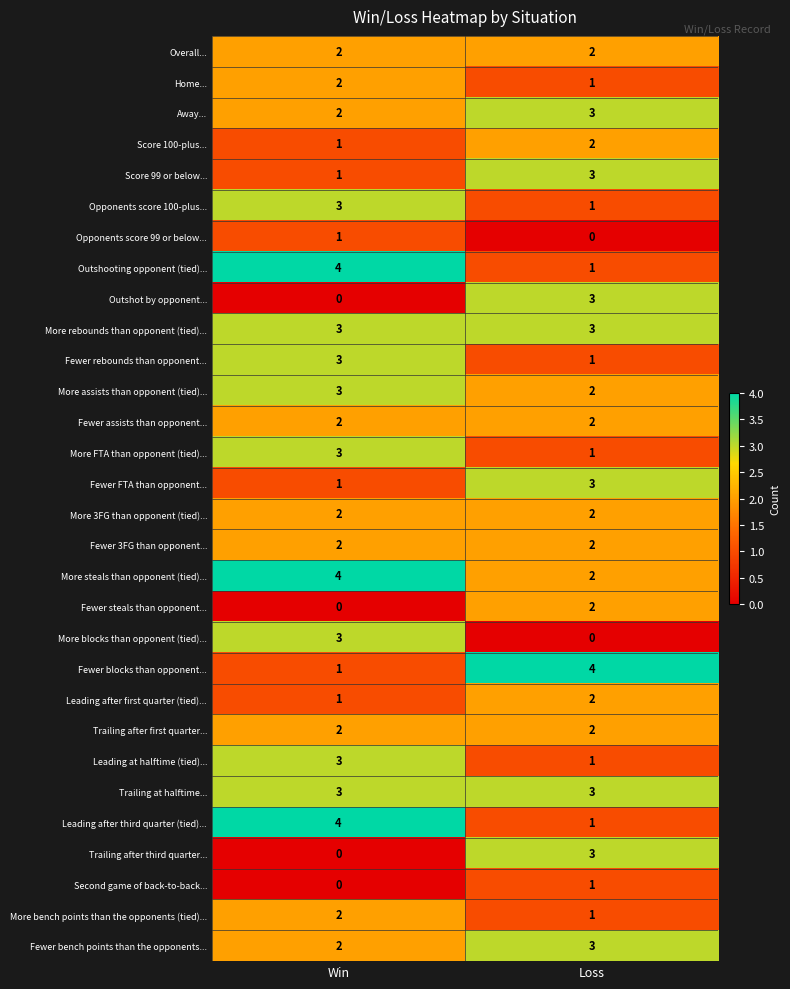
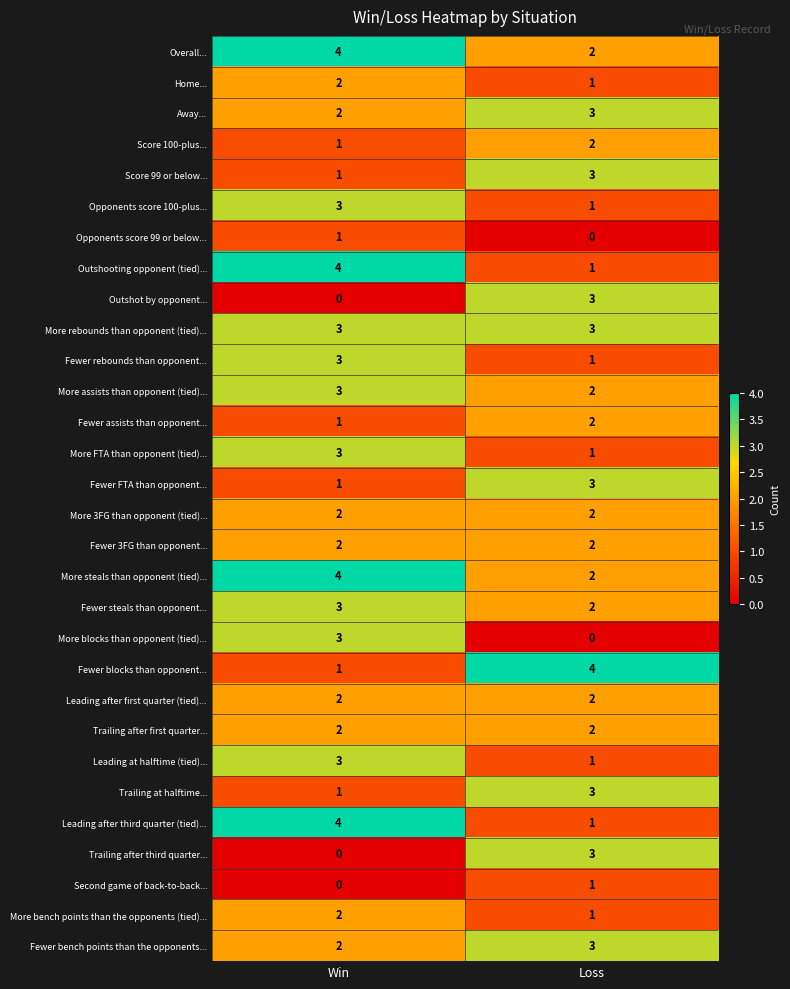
  {
    "Overall...": {
-     "Win": 2,
+     "Win": 4,
      "Loss": 2
    },
    "Home...": {
      "Win": 2,
      "Loss": 1
    },
    "Away...": {
      "Win": 2,
      "Loss": 3
    },
    "Score 100-plus...": {
      "Win": 1,
      "Loss": 2
    },
    "Score 99 or below...": {
      "Win": 1,
      "Loss": 3
    },
    "Opponents score 100-plus...": {
      "Win": 3,
      "Loss": 1
    },
    "Opponents score 99 or below...": {
      "Win": 1,
      "Loss": 0
    },
    "Outshooting opponent (tied)...": {
      "Win": 4,
      "Loss": 1
    },
    "Outshot by opponent...": {
      "Win": 0,
      "Loss": 3
    },
    "More rebounds than opponent (tied)...": {
      "Win": 3,
      "Loss": 3
    },
    "Fewer rebounds than opponent...": {
      "Win": 3,
      "Loss": 1
    },
    "More assists than opponent (tied)...": {
      "Win": 3,
      "Loss": 2
    },
    "Fewer assists than opponent...": {
-     "Win": 2,
+     "Win": 1,
      "Loss": 2
    },
    "More FTA than opponent (tied)...": {
      "Win": 3,
      "Loss": 1
    },
    "Fewer FTA than opponent...": {
      "Win": 1,
      "Loss": 3
    },
    "More 3FG than opponent (tied)...": {
      "Win": 2,
      "Loss": 2
    },
    "Fewer 3FG than opponent...": {
      "Win": 2,
      "Loss": 2
    },
    "More steals than opponent (tied)...": {
      "Win": 4,
      "Loss": 2
    },
    "Fewer steals than opponent...": {
-     "Win": 0,
+     "Win": 3,
      "Loss": 2
    },
    "More blocks than opponent (tied)...": {
      "Win": 3,
      "Loss": 0
    },
    "Fewer blocks than opponent...": {
      "Win": 1,
      "Loss": 4
    },
    "Leading after first quarter (tied)...": {
-     "Win": 1,
+     "Win": 2,
      "Loss": 2
    },
    "Trailing after first quarter...": {
      "Win": 2,
      "Loss": 2
    },
    "Leading at halftime (tied)...": {
      "Win": 3,
      "Loss": 1
    },
    "Trailing at halftime...": {
-     "Win": 3,
+     "Win": 1,
      "Loss": 3
    },
    "Leading after third quarter (tied)...": {
      "Win": 4,
      "Loss": 1
    },
    "Trailing after third quarter...": {
      "Win": 0,
      "Loss": 3
    },
    "Second game of back-to-back...": {
      "Win": 0,
      "Loss": 1
    },
    "More bench points than the opponents (tied)...": {
      "Win": 2,
      "Loss": 1
    },
    "Fewer bench points than the opponents...": {
      "Win": 2,
      "Loss": 3
    }
  }
